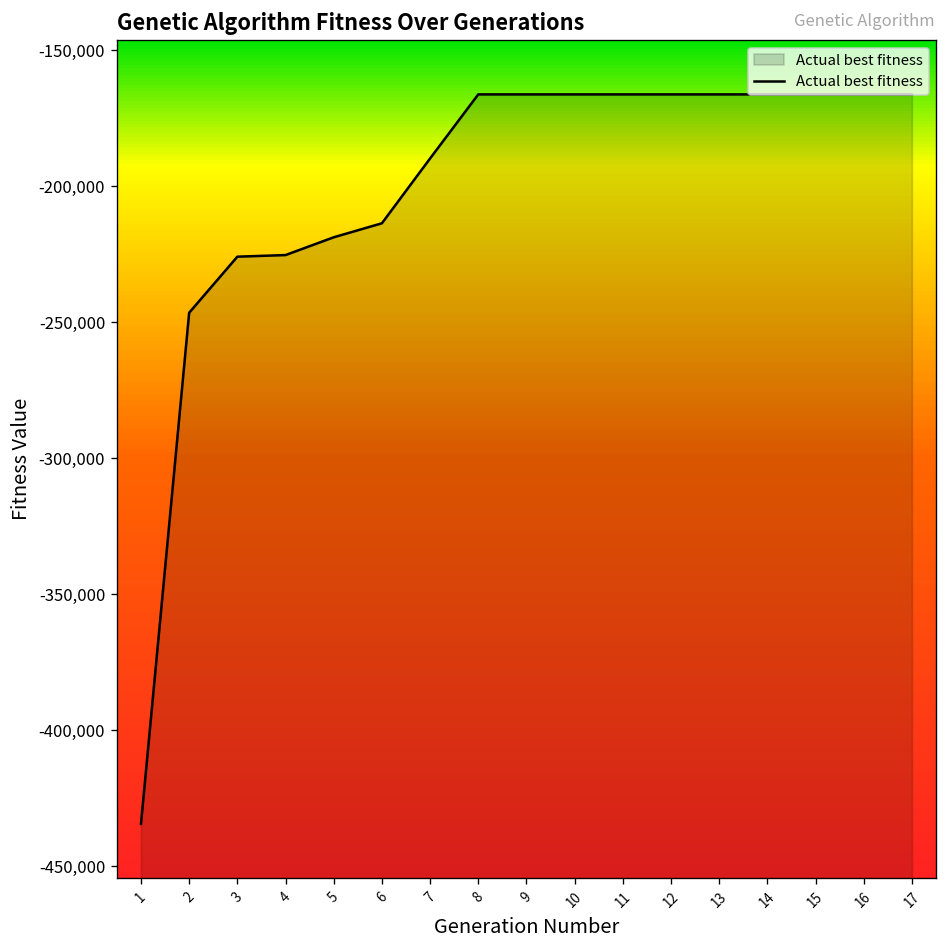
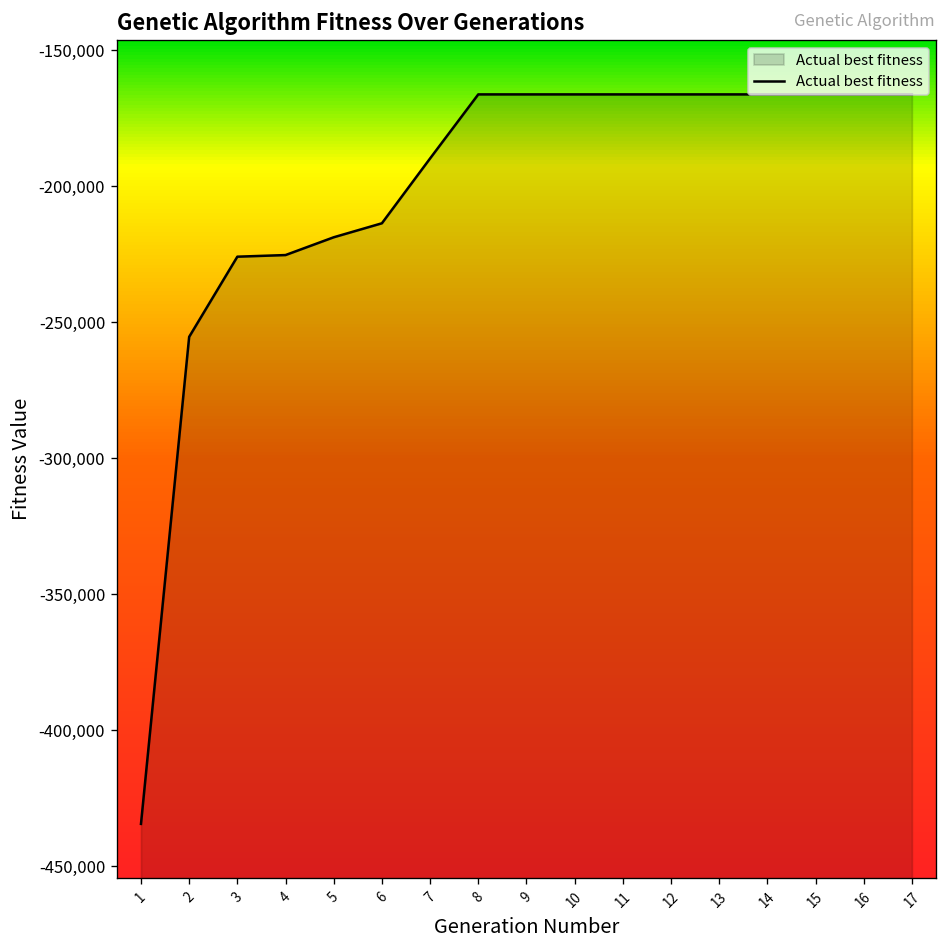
  {
    "1": "-434,000",
-   "2": "-247,000",
+   "2": "-255,000",
    "3": "-226,000",
    "4": "-225,000",
    "5": "-219,000",
    "6": "-214,000",
    "7": "-190,000",
    "8": "-166,000",
    "9": "-166,000",
    "10": "-166,000",
    "11": "-166,000",
    "12": "-166,000",
    "13": "-166,000"
  }
